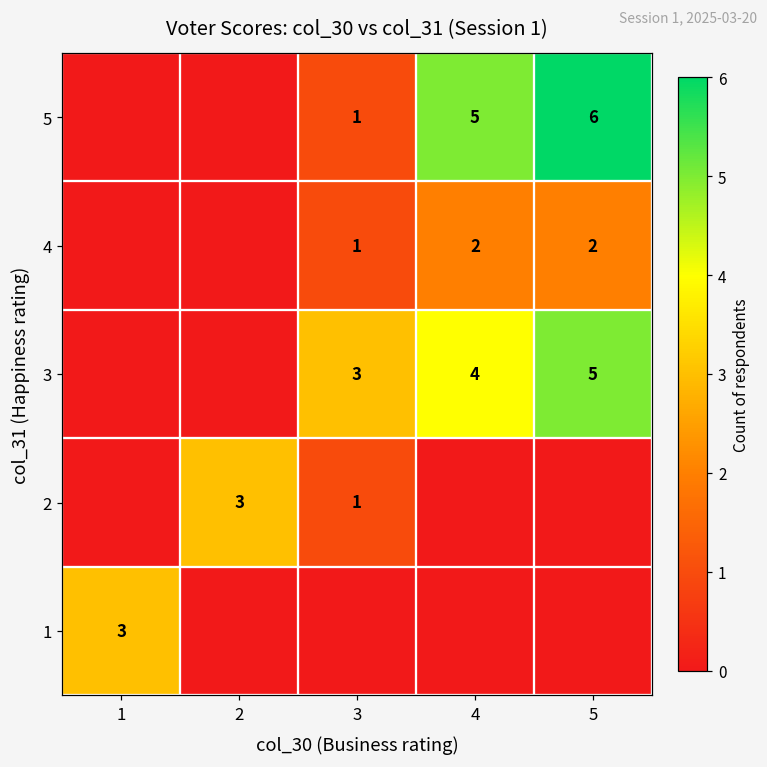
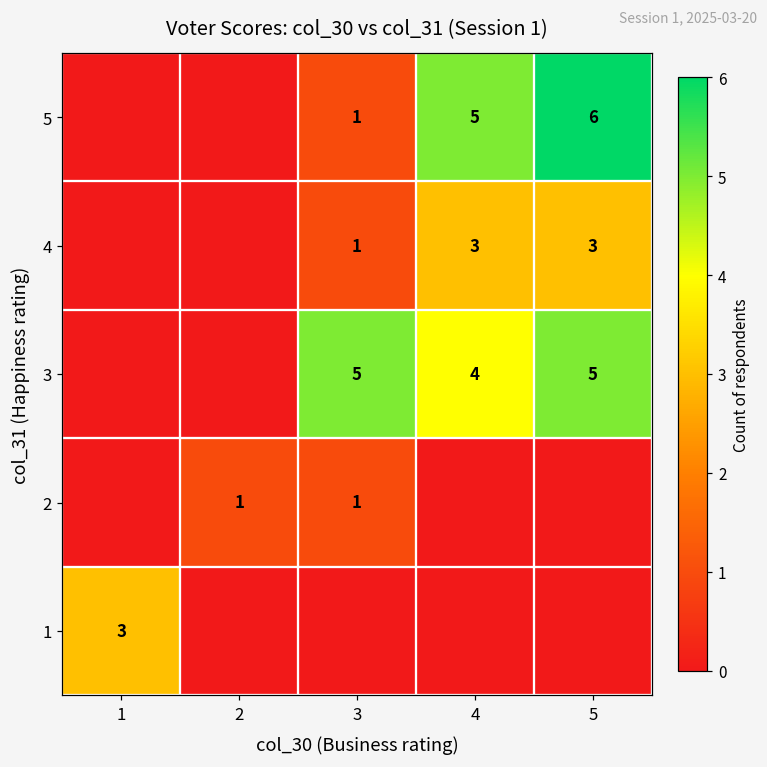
  {
    "5": {
      "3": 1,
      "4": 5,
      "5": 6
    },
    "4": {
      "3": 1,
-     "4": 2,
-     "5": 2
+     "4": 3,
+     "5": 3
    },
    "3": {
-     "3": 3,
+     "3": 5,
      "4": 4,
      "5": 5
    },
    "2": {
-     "2": 3,
+     "2": 1,
      "3": 1
    },
    "1": {
      "1": 3
    }
  }
